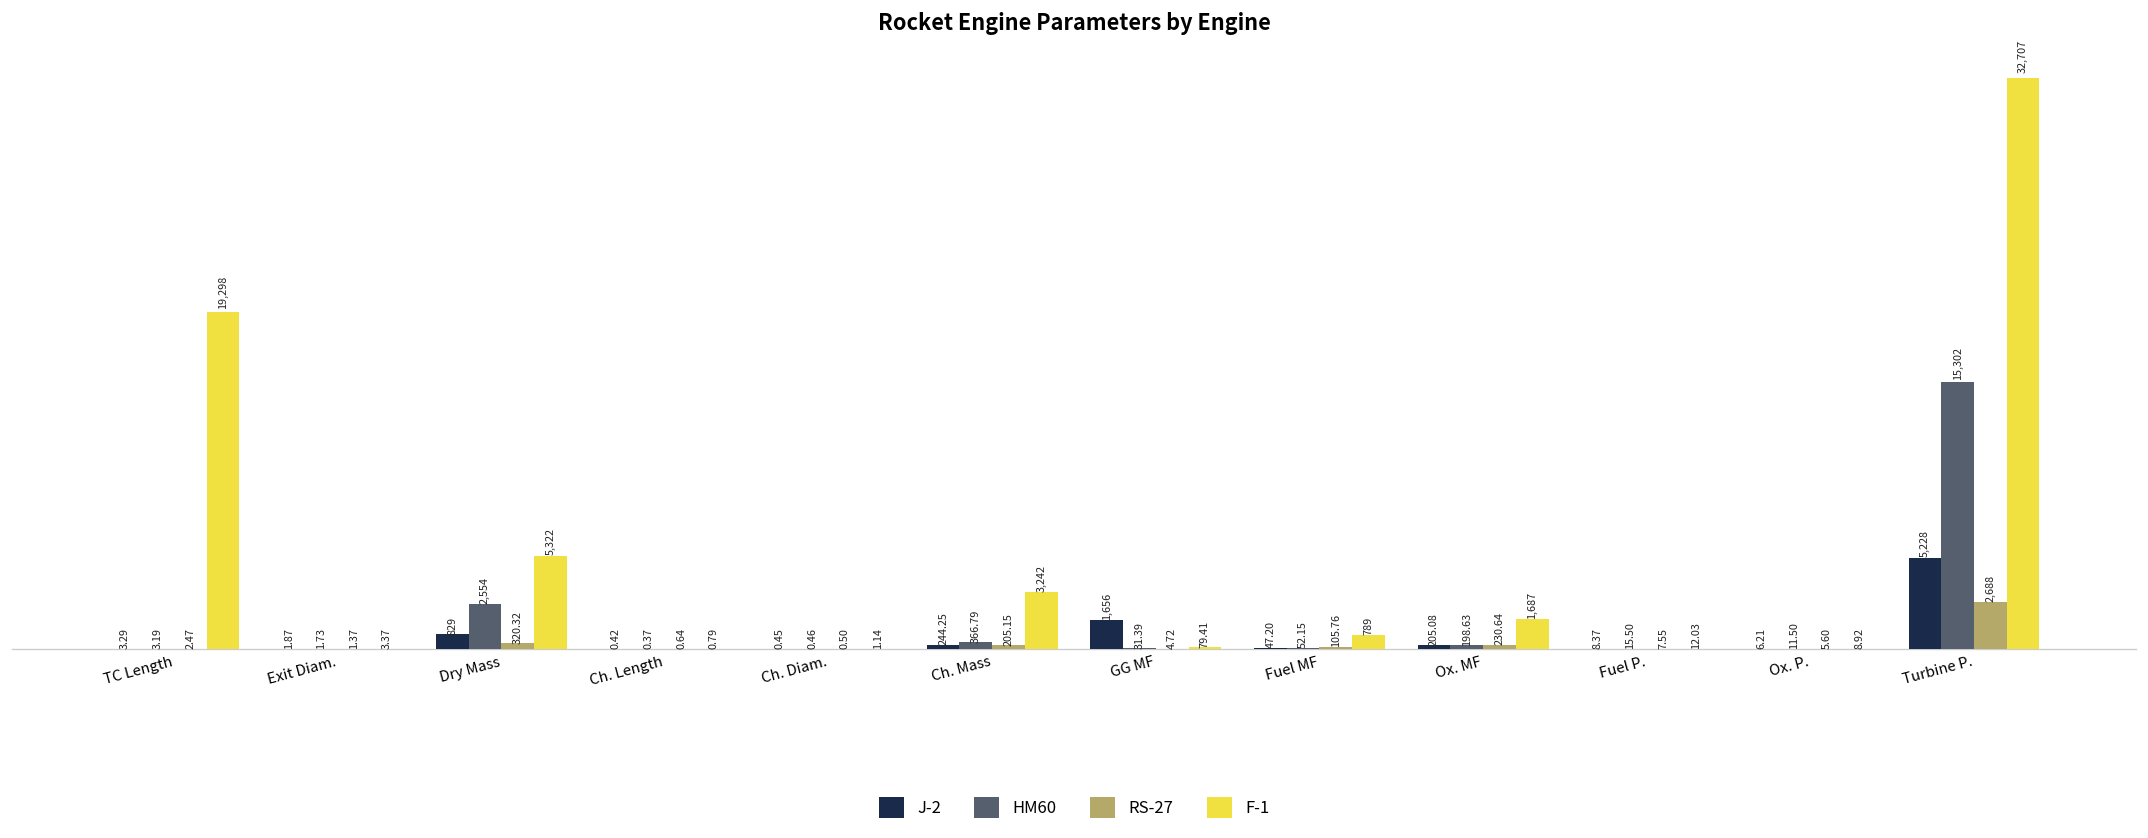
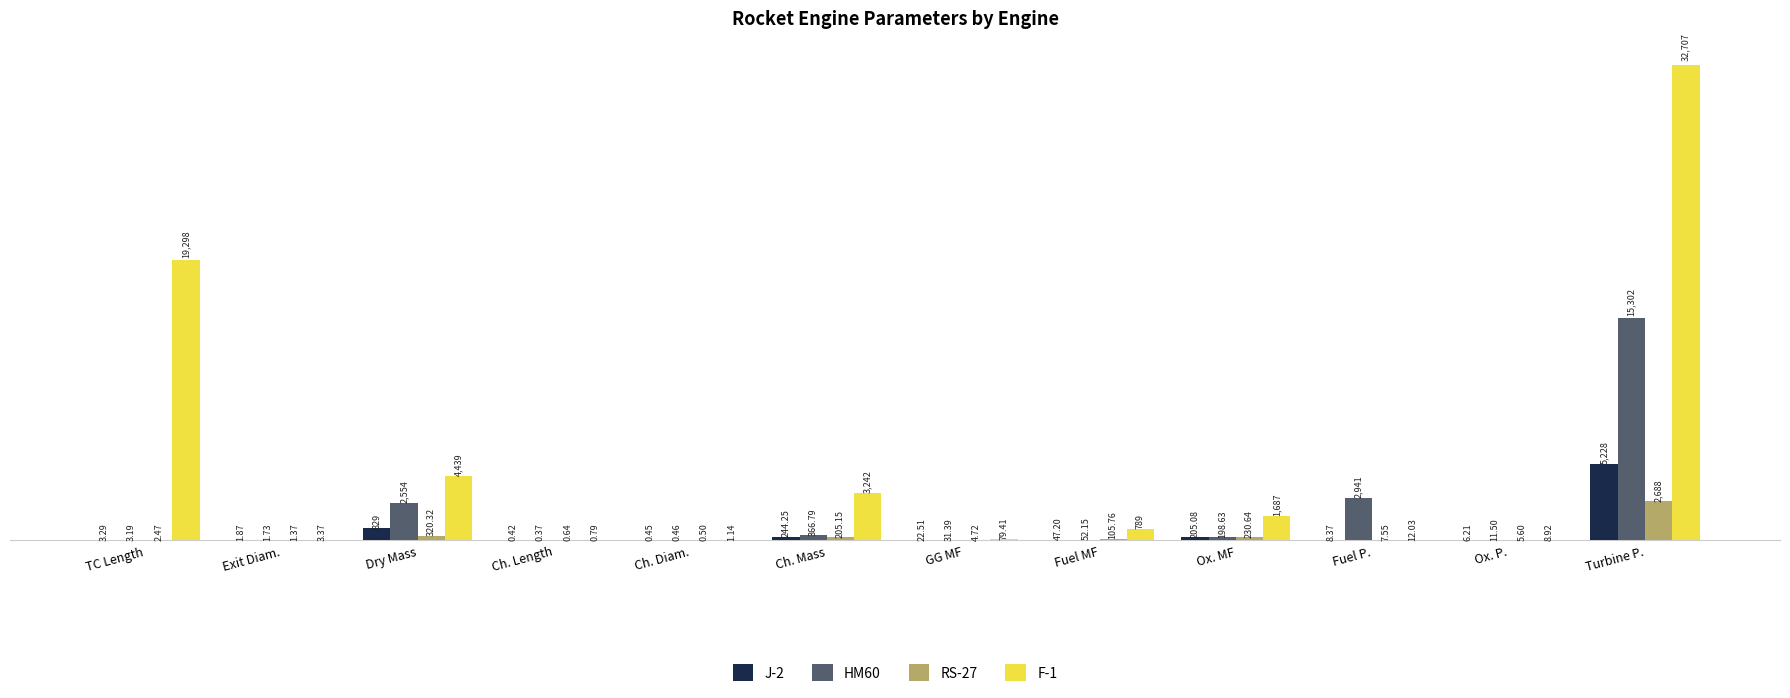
  {
    "J-2": {
      "TC Length": "3.29",
      "Exit Diam.": "1.87",
      "Dry Mass": "829",
      "Ch. Length": "0.42",
      "Ch. Diam.": "0.45",
      "Ch. Mass": "244.25",
-     "GG MF": "1,656",
+     "GG MF": "22.51",
      "Fuel MF": "47.20",
      "Ox. MF": "205.08",
      "Fuel P.": "8.37",
      "Ox. P.": "6.21",
      "Turbine P.": "5,228"
    },
    "HM60": {
      "TC Length": "3.19",
      "Exit Diam.": "1.73",
      "Dry Mass": "2,554",
      "Ch. Length": "0.37",
      "Ch. Diam.": "0.46",
      "Ch. Mass": "366.79",
      "GG MF": "31.39",
      "Fuel MF": "52.15",
      "Ox. MF": "198.63",
-     "Fuel P.": "15.50",
+     "Fuel P.": "2,941",
      "Ox. P.": "11.50",
      "Turbine P.": "15,302"
    },
    "RS-27": {
      "TC Length": "2.47",
      "Exit Diam.": "1.37",
      "Dry Mass": "320.32",
      "Ch. Length": "0.64",
      "Ch. Diam.": "0.50",
      "Ch. Mass": "205.15",
      "GG MF": "4.72",
      "Fuel MF": "105.76",
      "Ox. MF": "230.64",
      "Fuel P.": "7.55",
      "Ox. P.": "5.60",
      "Turbine P.": "2,688"
    },
    "F-1": {
      "TC Length": "19,298",
      "Exit Diam.": "3.37",
-     "Dry Mass": "5,322",
+     "Dry Mass": "4,439",
      "Ch. Length": "0.79",
      "Ch. Diam.": "1.14",
      "Ch. Mass": "3,242",
      "GG MF": "79.41",
      "Fuel MF": "789",
      "Ox. MF": "1,687",
      "Fuel P.": "12.03",
      "Ox. P.": "8.92",
      "Turbine P.": "32,707"
    }
  }
